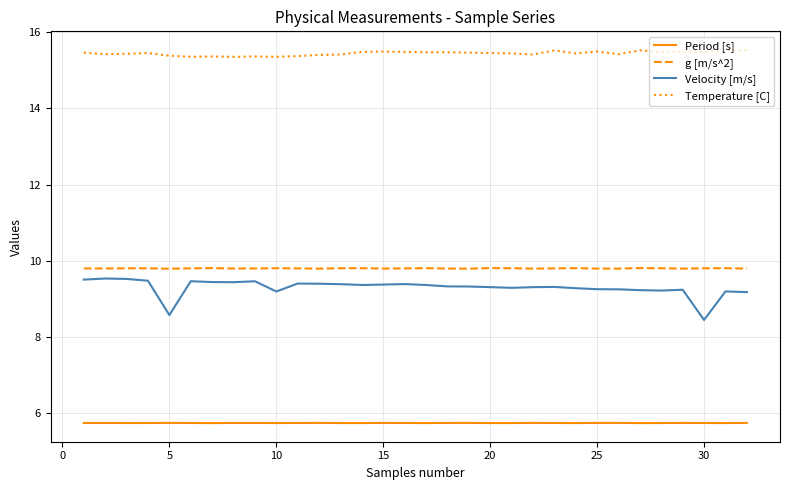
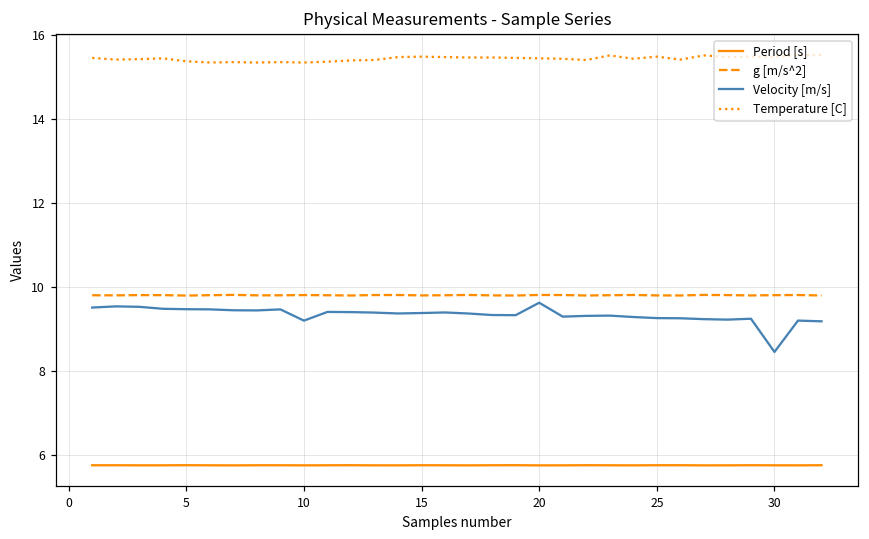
  {
    "Velocity [m/s]": {
-     "5": 8.6,
+     "5": 9.5,
      "10": 9.2,
      "15": 9.4,
-     "20": 9.3,
+     "20": 9.6,
      "25": 9.3,
      "30": 8.4
    }
  }
